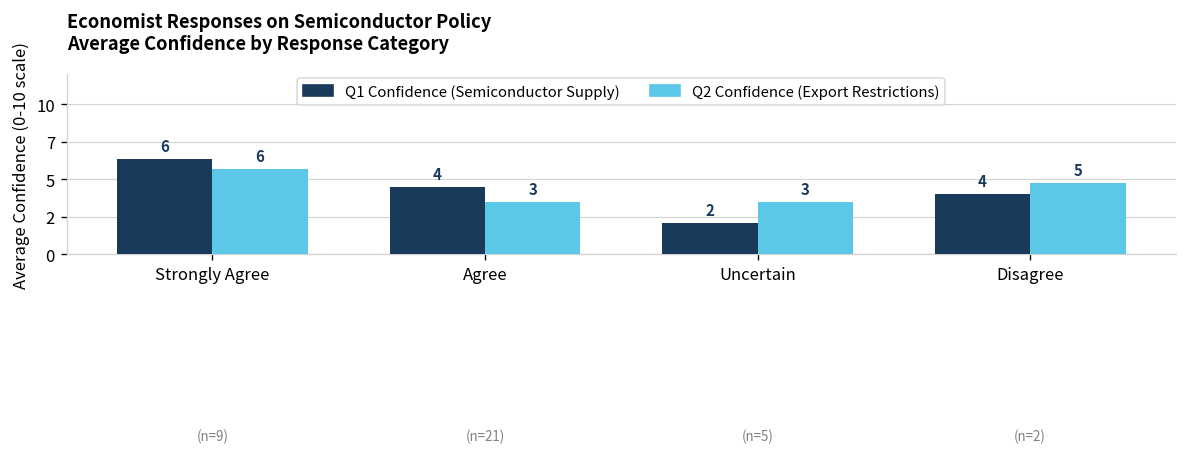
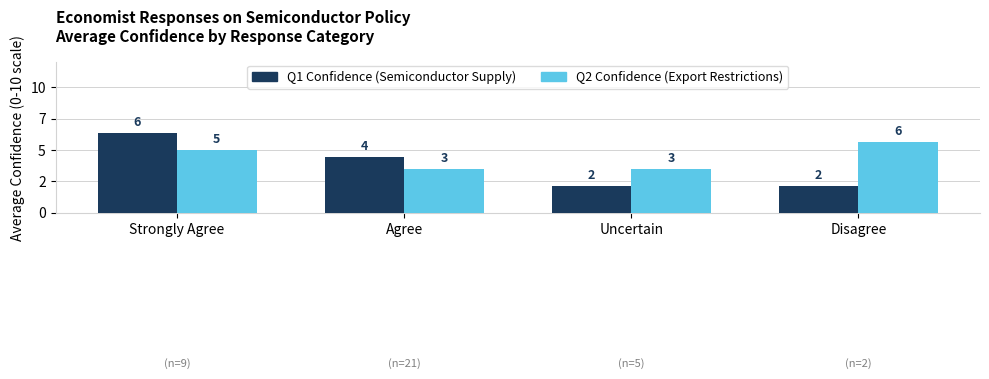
  {
    "Q1 Confidence (Semiconductor Supply)": {
      "Strongly Agree": 6,
      "Agree": 4,
      "Uncertain": 2,
-     "Disagree": 4
+     "Disagree": 2
    },
    "Q2 Confidence (Export Restrictions)": {
-     "Strongly Agree": 6,
+     "Strongly Agree": 5,
      "Agree": 3,
      "Uncertain": 3,
-     "Disagree": 5
+     "Disagree": 6
    }
  }
